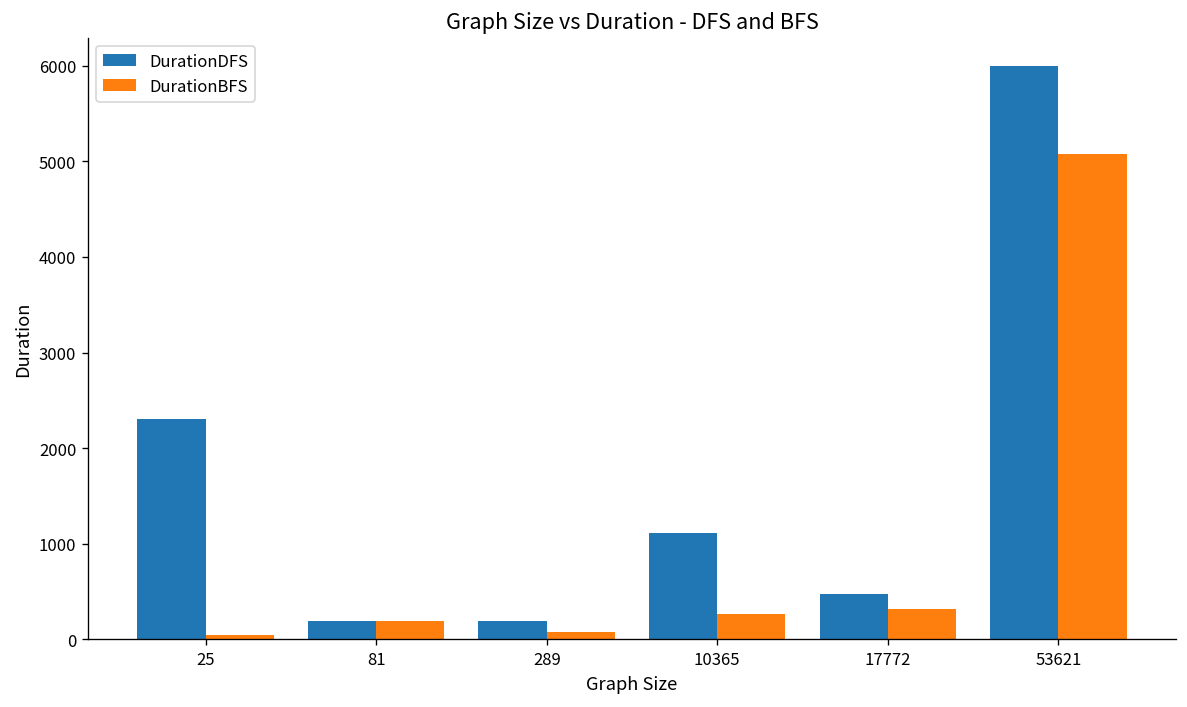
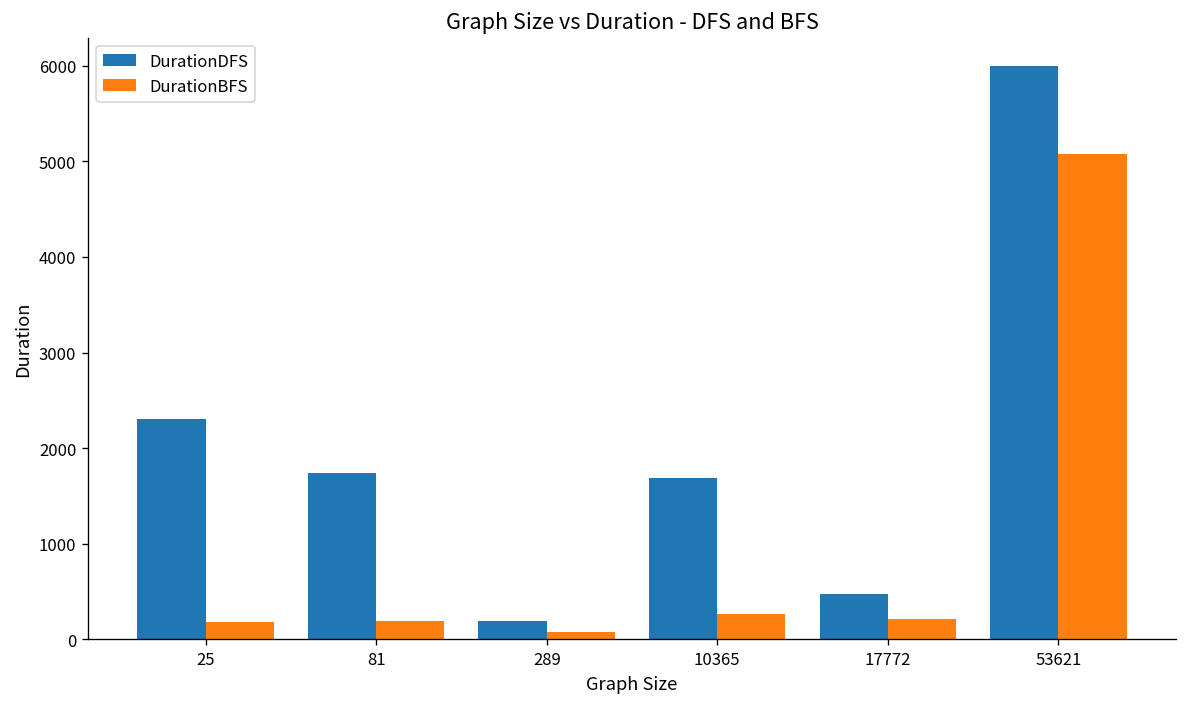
  {
    "DurationDFS": {
      "25": 2300,
-     "81": 200,
+     "81": 1700,
      "289": 200,
-     "10365": 1100,
+     "10365": 1700,
      "17772": 500,
      "53621": 6000
    },
    "DurationBFS": {
-     "25": 100,
+     "25": 200,
      "81": 200,
      "289": 100,
      "10365": 300,
-     "17772": 300,
+     "17772": 200,
      "53621": 5100
    }
  }
